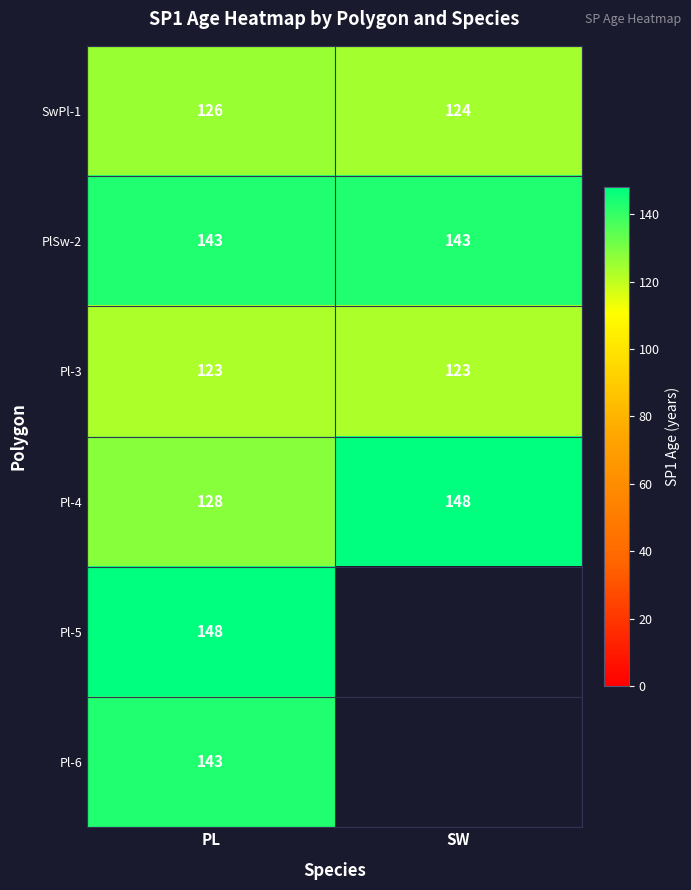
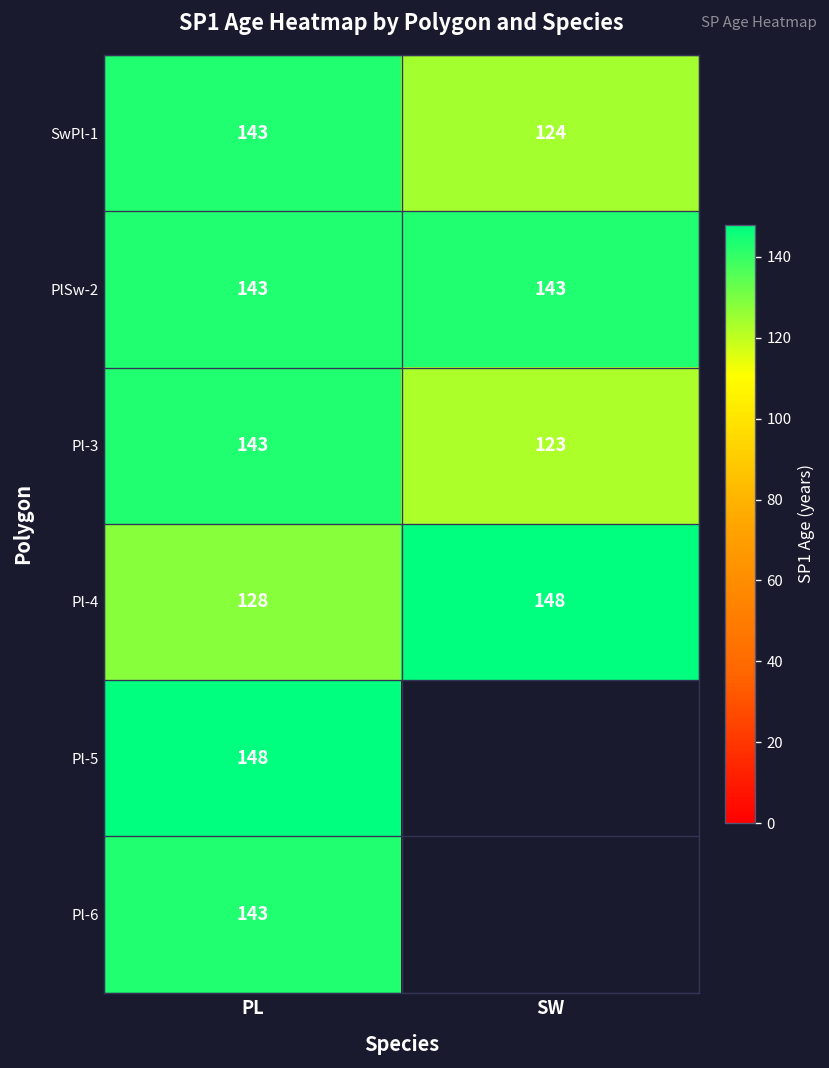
  {
    "SwPl-1": {
-     "PL": 126,
+     "PL": 143,
      "SW": 124
    },
    "PlSw-2": {
      "PL": 143,
      "SW": 143
    },
    "Pl-3": {
-     "PL": 123,
+     "PL": 143,
      "SW": 123
    },
    "Pl-4": {
      "PL": 128,
      "SW": 148
    },
    "Pl-5": {
      "PL": 148
    },
    "Pl-6": {
      "PL": 143
    }
  }
